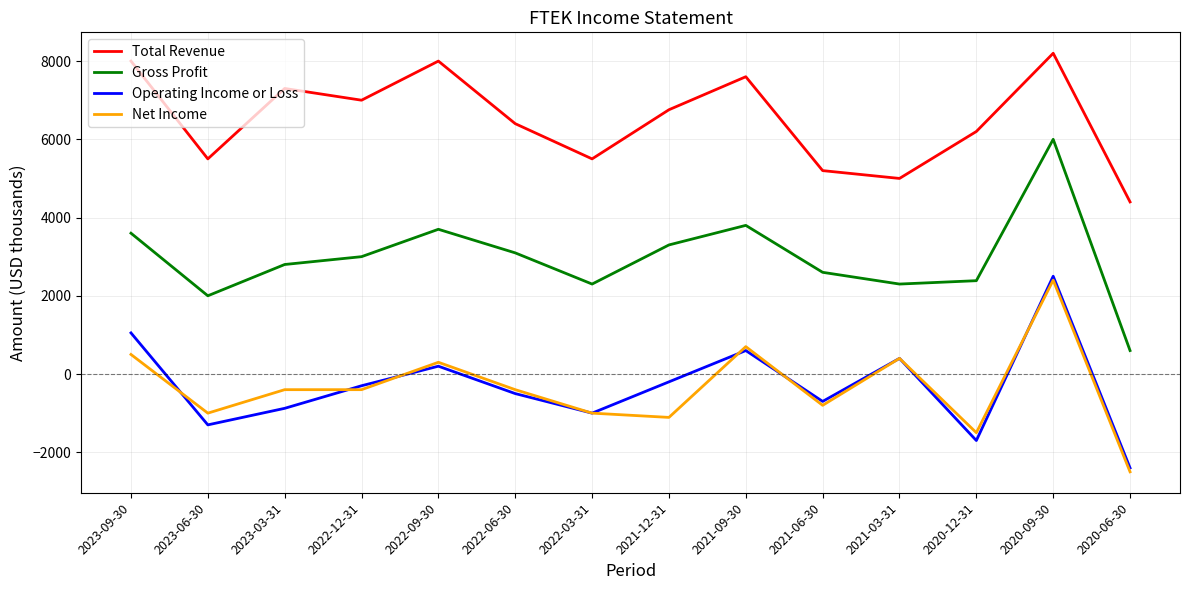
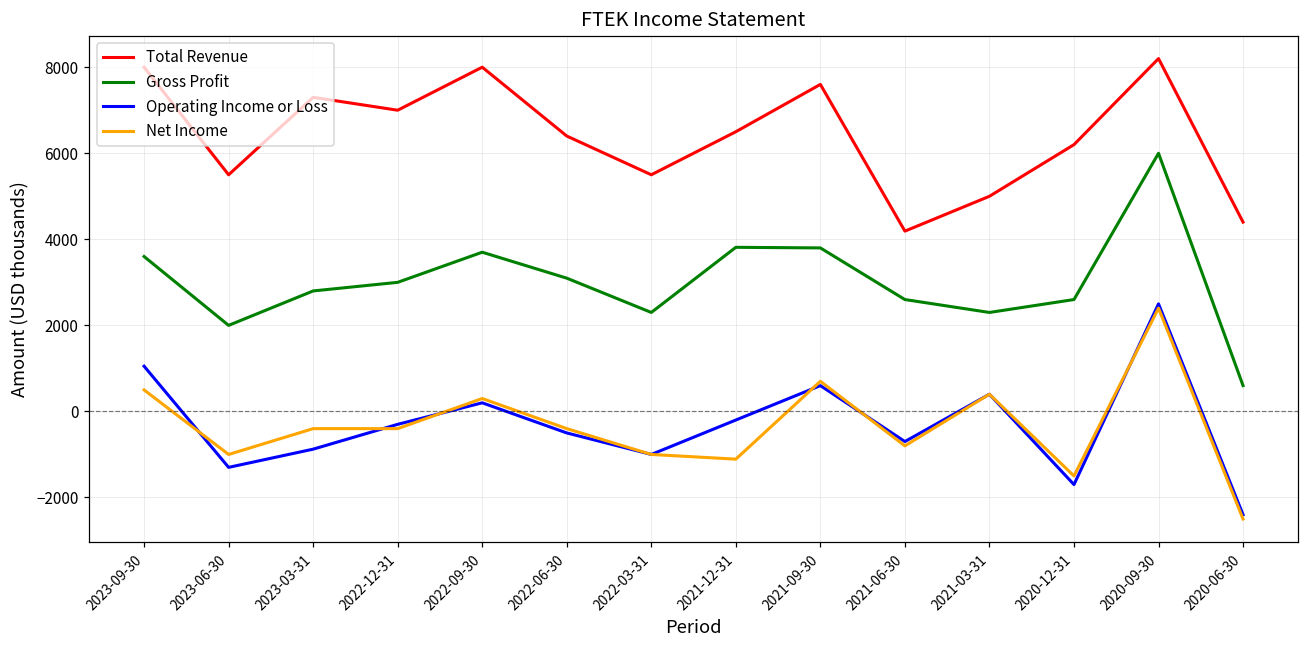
  {
    "Total Revenue": {
      "2023-06-30": 5500,
      "2022-12-31": 7000,
      "2022-09-30": 8000,
      "2022-06-30": 6400,
      "2022-03-31": 5500,
-     "2021-12-31": 6800,
+     "2021-12-31": 6500,
      "2021-09-30": 7600,
-     "2021-06-30": 5200,
+     "2021-06-30": 4200,
      "2021-03-31": 5000,
      "2020-12-31": 6200,
      "2020-09-30": 8200,
      "2020-06-30": 4400
    },
    "Gross Profit": {
      "2023-09-30": 3600,
      "2023-06-30": 2000,
      "2023-03-31": 2800,
      "2022-12-31": 3000,
      "2022-09-30": 3700,
      "2022-06-30": 3100,
      "2022-03-31": 2300,
-     "2021-12-31": 3300,
+     "2021-12-31": 3800,
      "2021-09-30": 3800,
      "2021-06-30": 2600,
      "2021-03-31": 2300,
-     "2020-12-31": 2400,
+     "2020-12-31": 2600,
      "2020-09-30": 6000,
      "2020-06-30": 600
    },
    "Operating Income or Loss": {
      "2023-09-30": 1100,
      "2023-06-30": -1300,
      "2023-03-31": -900,
      "2022-12-31": -300,
      "2022-09-30": 200,
      "2022-06-30": -500,
      "2021-12-31": -200,
      "2021-09-30": 600,
      "2021-06-30": -700,
      "2020-12-31": -1700,
      "2020-09-30": 2500,
      "2020-06-30": -2400
    },
    "Net Income": {
      "2023-09-30": 500,
      "2023-06-30": -1000,
      "2023-03-31": -400,
      "2022-12-31": -400,
      "2022-09-30": 300,
      "2022-06-30": -400,
      "2021-12-31": -1100,
      "2021-09-30": 700,
      "2021-06-30": -800,
      "2020-12-31": -1500,
      "2020-09-30": 2400,
      "2020-06-30": -2500
    }
  }
